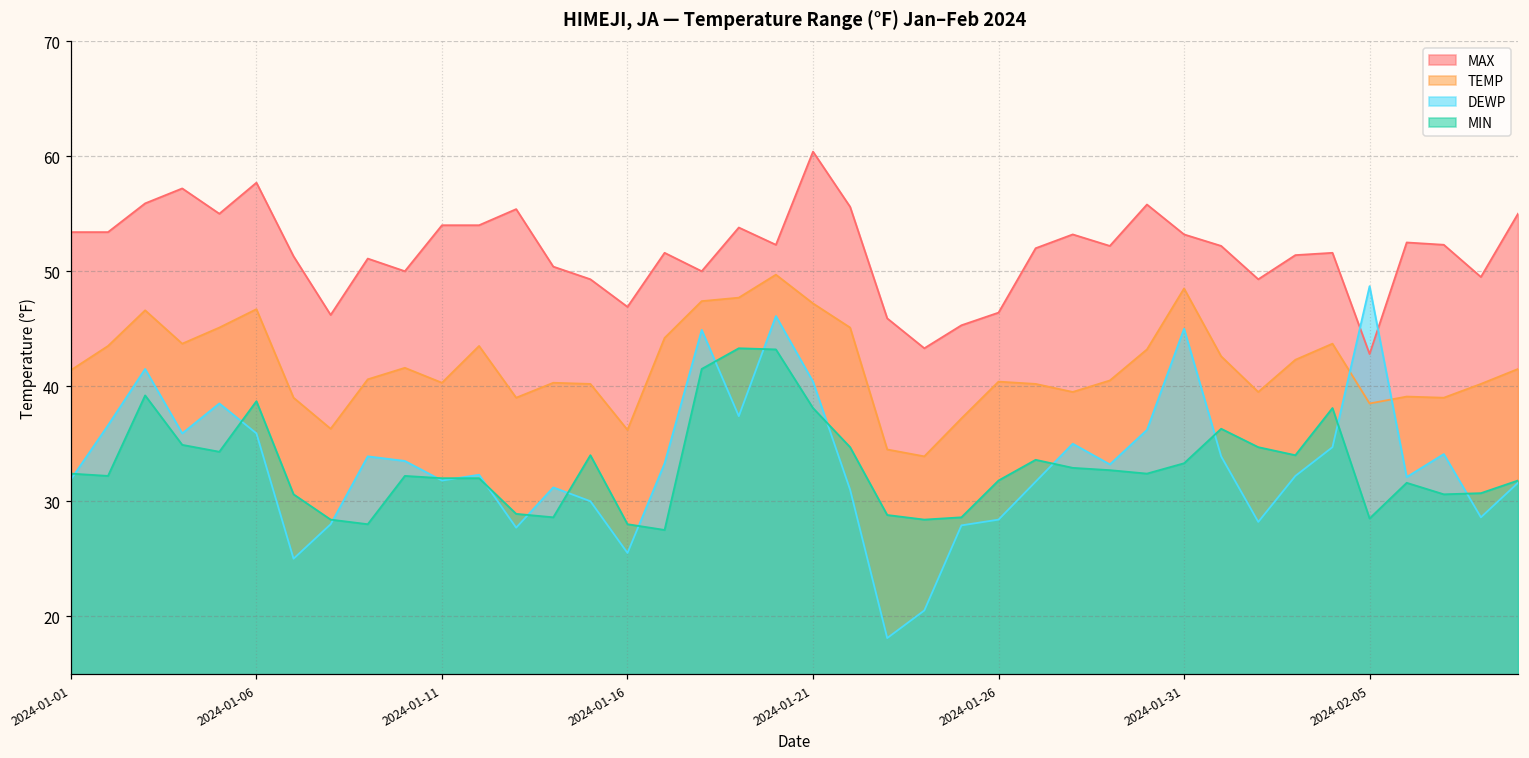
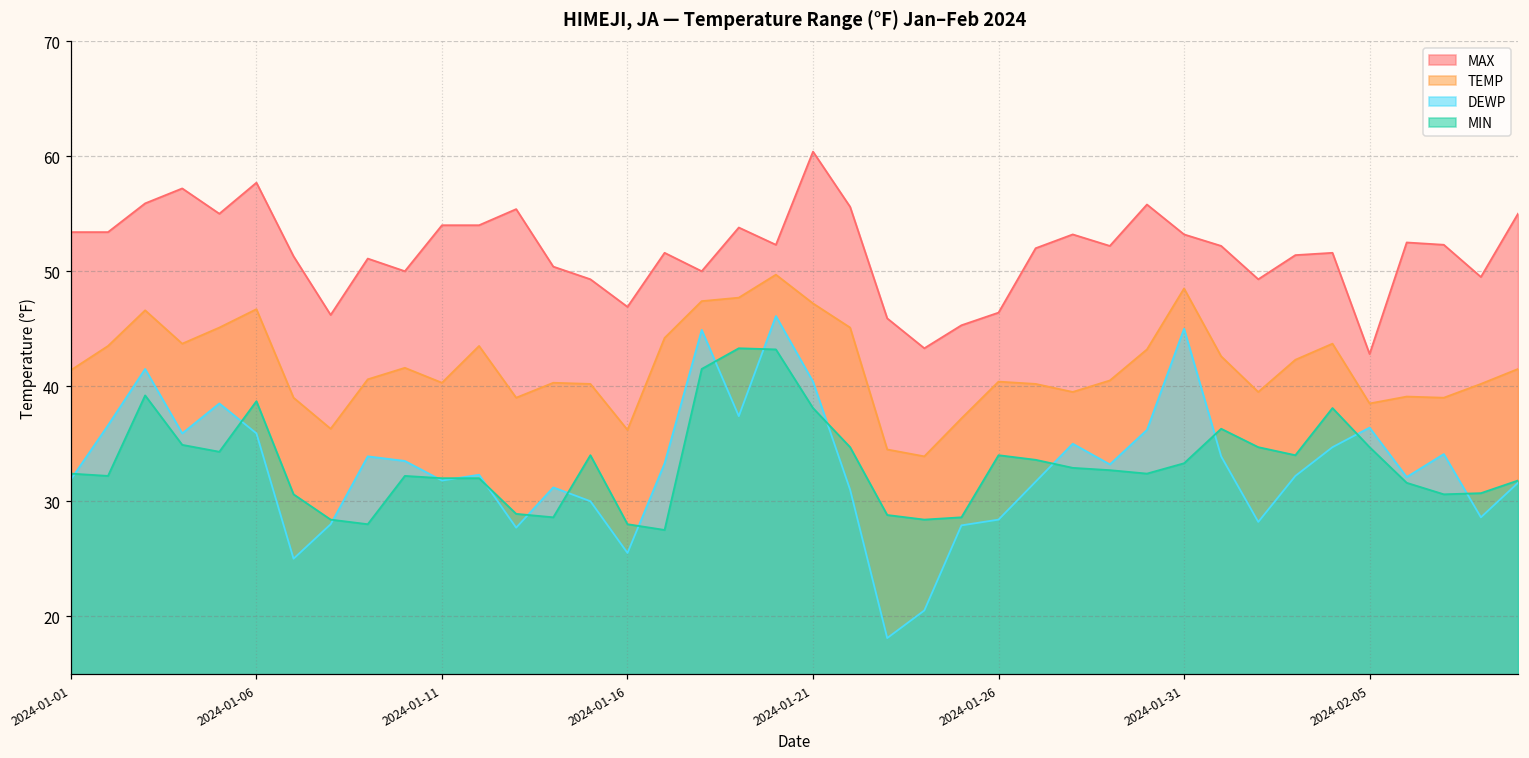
  {
    "DEWP": {
      "2024-01-01": 31.9,
      "2024-01-06": 35.9,
      "2024-01-16": 25.5,
      "2024-01-21": 40.4,
      "2024-01-26": 28.4,
      "2024-01-31": 45.0,
-     "2024-02-05": 48.7
+     "2024-02-05": 36.4
    },
    "MIN": {
      "2024-01-01": 32.4,
      "2024-01-06": 38.7,
      "2024-01-16": 28.0,
      "2024-01-21": 38.1,
-     "2024-01-26": 31.8,
+     "2024-01-26": 34.0,
      "2024-01-31": 33.3,
-     "2024-02-05": 28.5
+     "2024-02-05": 34.7
    }
  }
